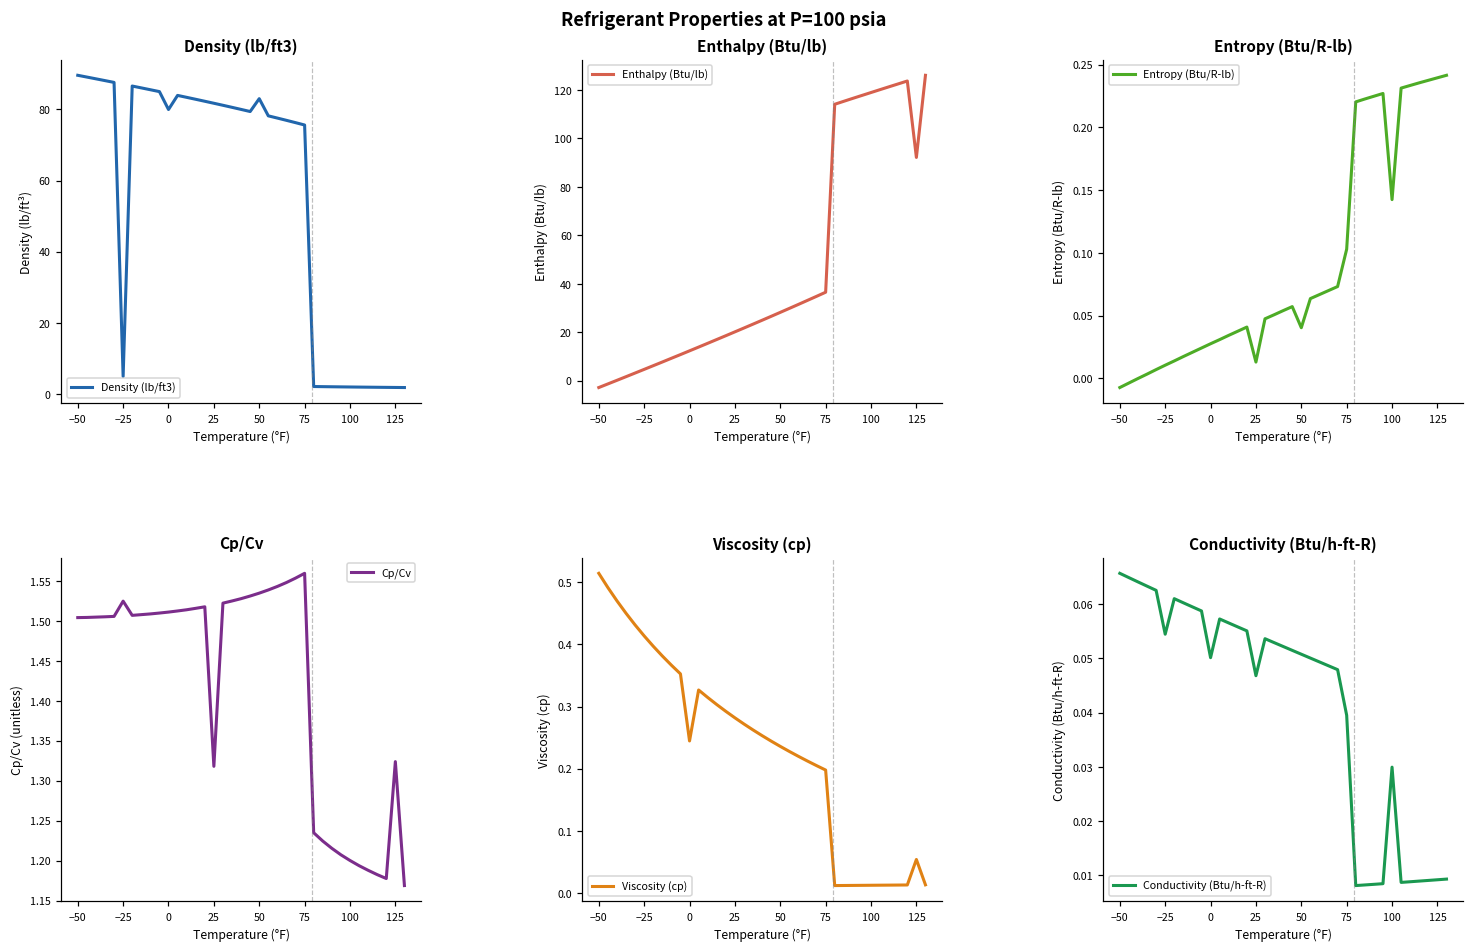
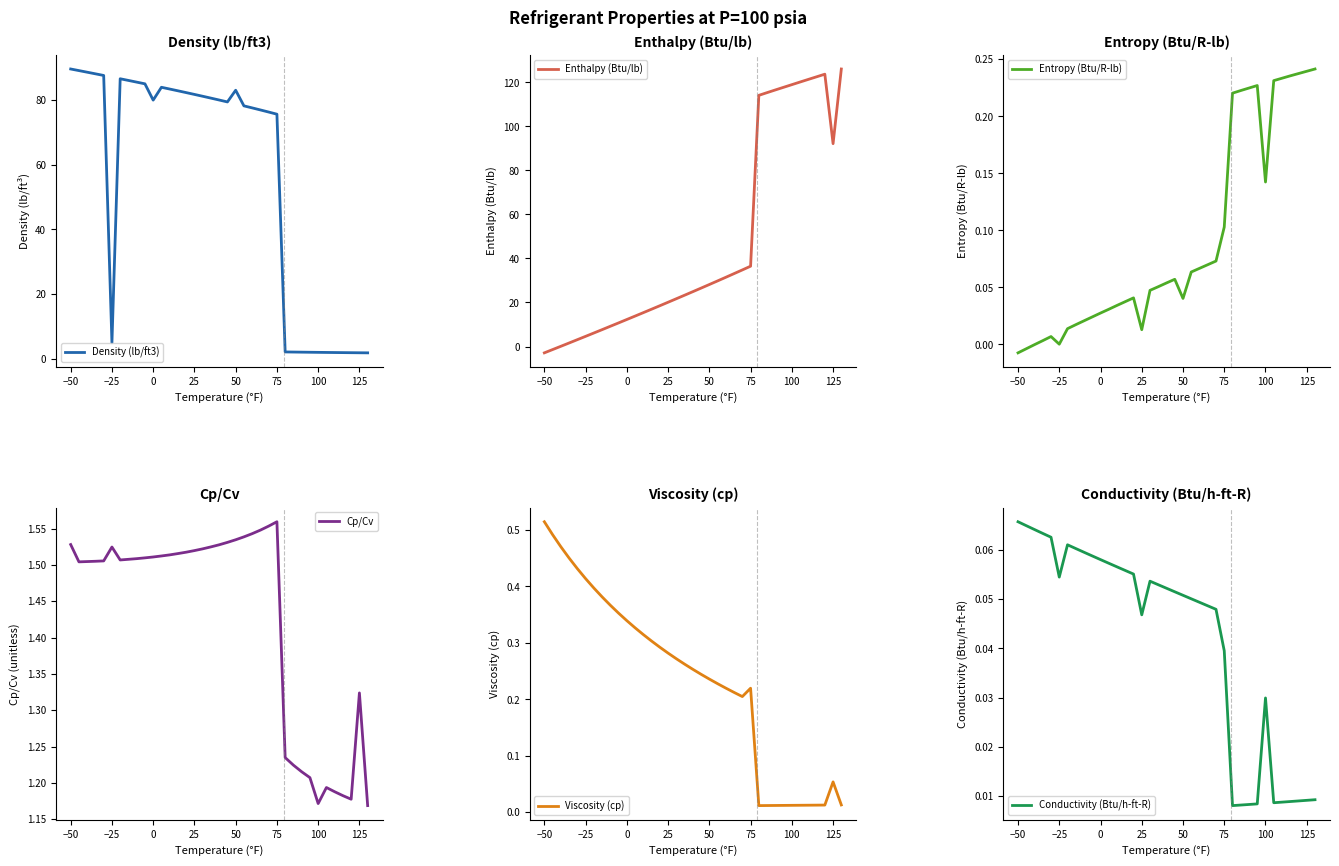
  {
    "Density (lb/ft3)": {
      "−50": 90,
      "−25": 5,
      "0": 80,
      "25": 82,
      "50": 83,
      "75": 76,
      "100": 2,
      "125": 2
    },
    "Enthalpy (Btu/lb)": {
      "−50": -3,
      "−25": 5,
      "0": 12,
      "25": 20,
      "50": 28,
      "75": 36,
      "100": 119,
      "125": 92
    },
    "Entropy (Btu/R-lb)": {
      "−50": -0.007,
-     "−25": 0.010,
+     "−25": 0.000,
      "0": 0.028,
      "25": 0.013,
      "50": 0.040,
      "75": 0.103,
      "100": 0.142,
      "125": 0.240
    },
    "Cp/Cv": {
-     "−50": 1.50,
+     "−50": 1.53,
      "−25": 1.52,
      "0": 1.51,
-     "25": 1.32,
+     "25": 1.52,
      "50": 1.53,
      "75": 1.56,
-     "100": 1.20,
+     "100": 1.17,
      "125": 1.32
    },
    "Viscosity (cp)": {
      "−50": 0.51,
      "−25": 0.41,
-     "0": 0.24,
+     "0": 0.34,
      "25": 0.28,
      "50": 0.24,
-     "75": 0.20,
+     "75": 0.22,
      "100": 0.01,
      "125": 0.05
    },
    "Conductivity (Btu/h-ft-R)": {
      "−50": 0.066,
      "−25": 0.054,
-     "0": 0.050,
+     "0": 0.058,
      "25": 0.047,
      "50": 0.051,
      "75": 0.040,
      "100": 0.030,
      "125": 0.009
    }
  }
